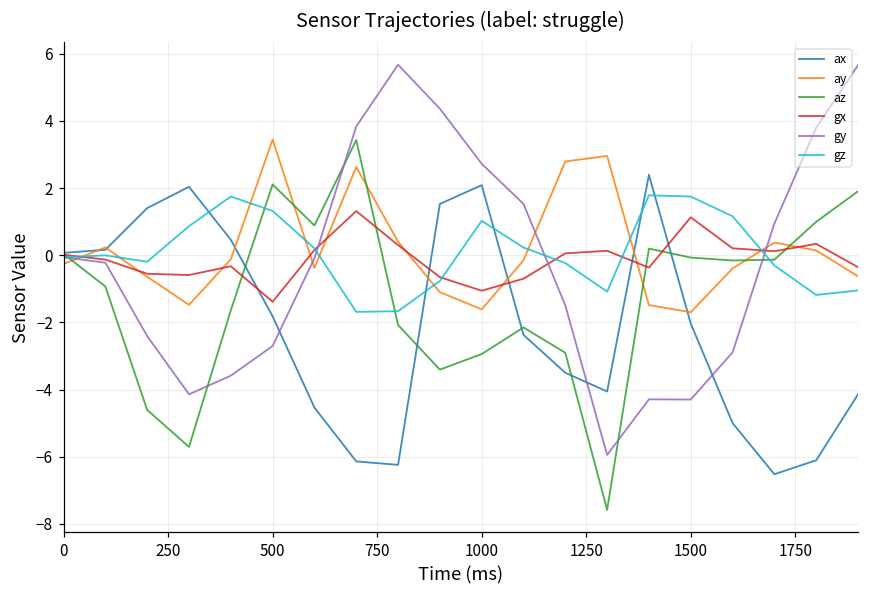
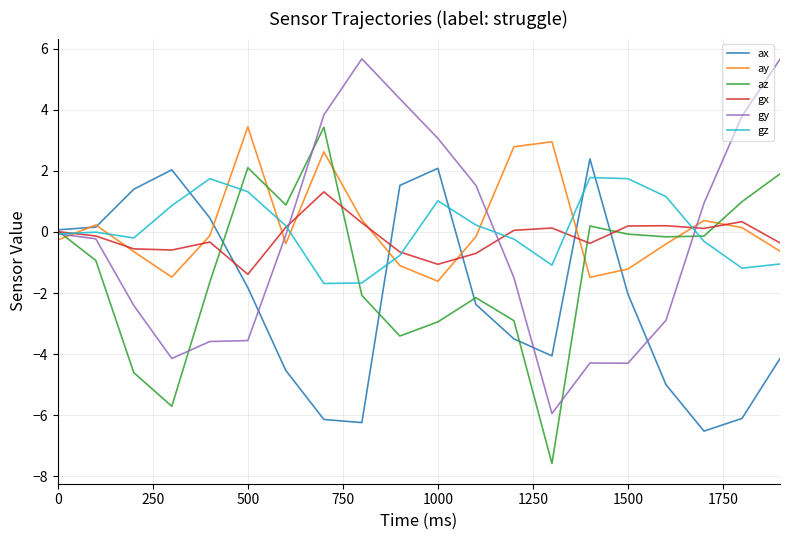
  {
    "ax": {
      "500": -1.8,
      "1000": 2.1,
      "1500": -2.0
    },
    "ay": {
      "0": -0.3,
      "500": 3.4,
      "1000": -1.6,
-     "1500": -1.7
+     "1500": -1.2
    },
    "az": {
      "500": 2.1,
      "1000": -2.9,
      "1500": -0.1
    },
    "gx": {
      "500": -1.4,
      "1000": -1.1,
-     "1500": 1.1
+     "1500": 0.2
    },
    "gy": {
-     "500": -2.7,
-     "1000": 2.7,
+     "500": -3.6,
+     "1000": 3.1,
      "1500": -4.3
    },
    "gz": {
      "500": 1.3,
      "1000": 1.0,
      "1500": 1.7
    }
  }
